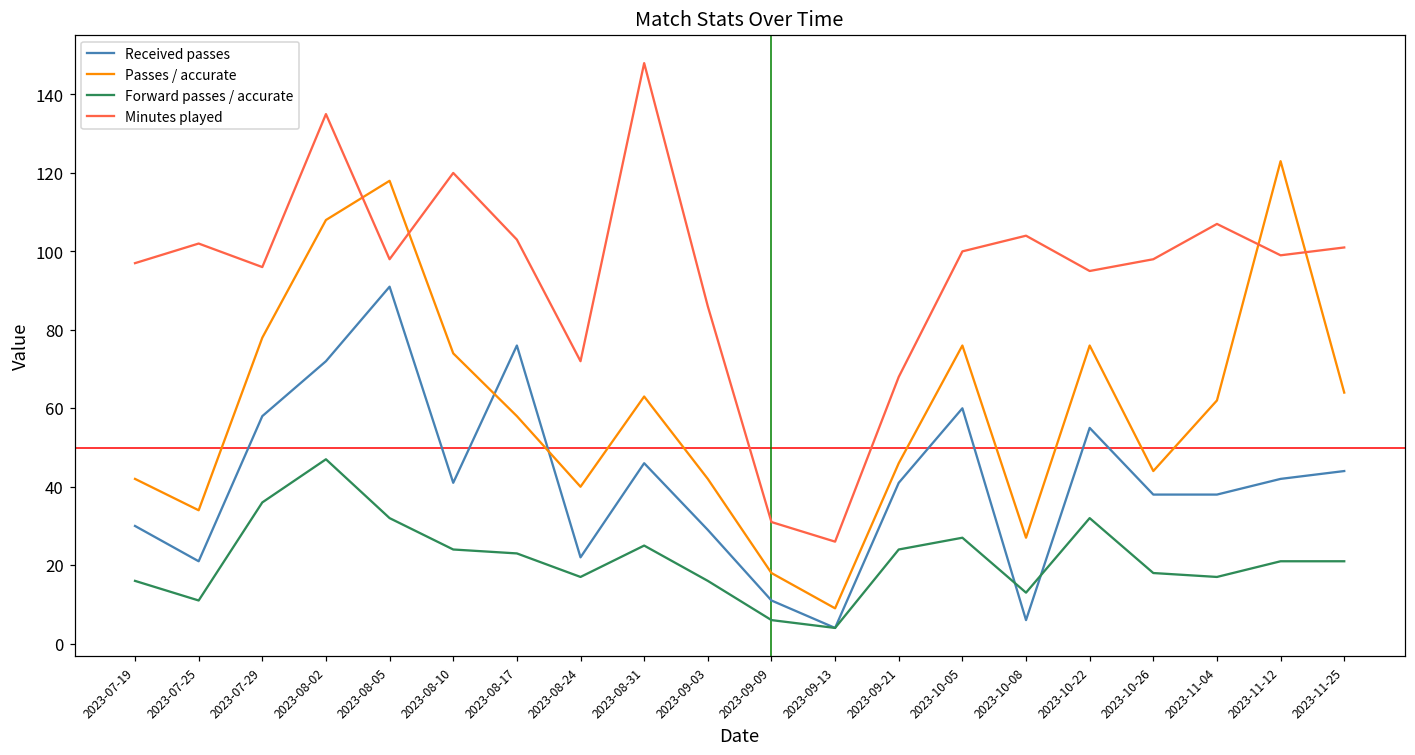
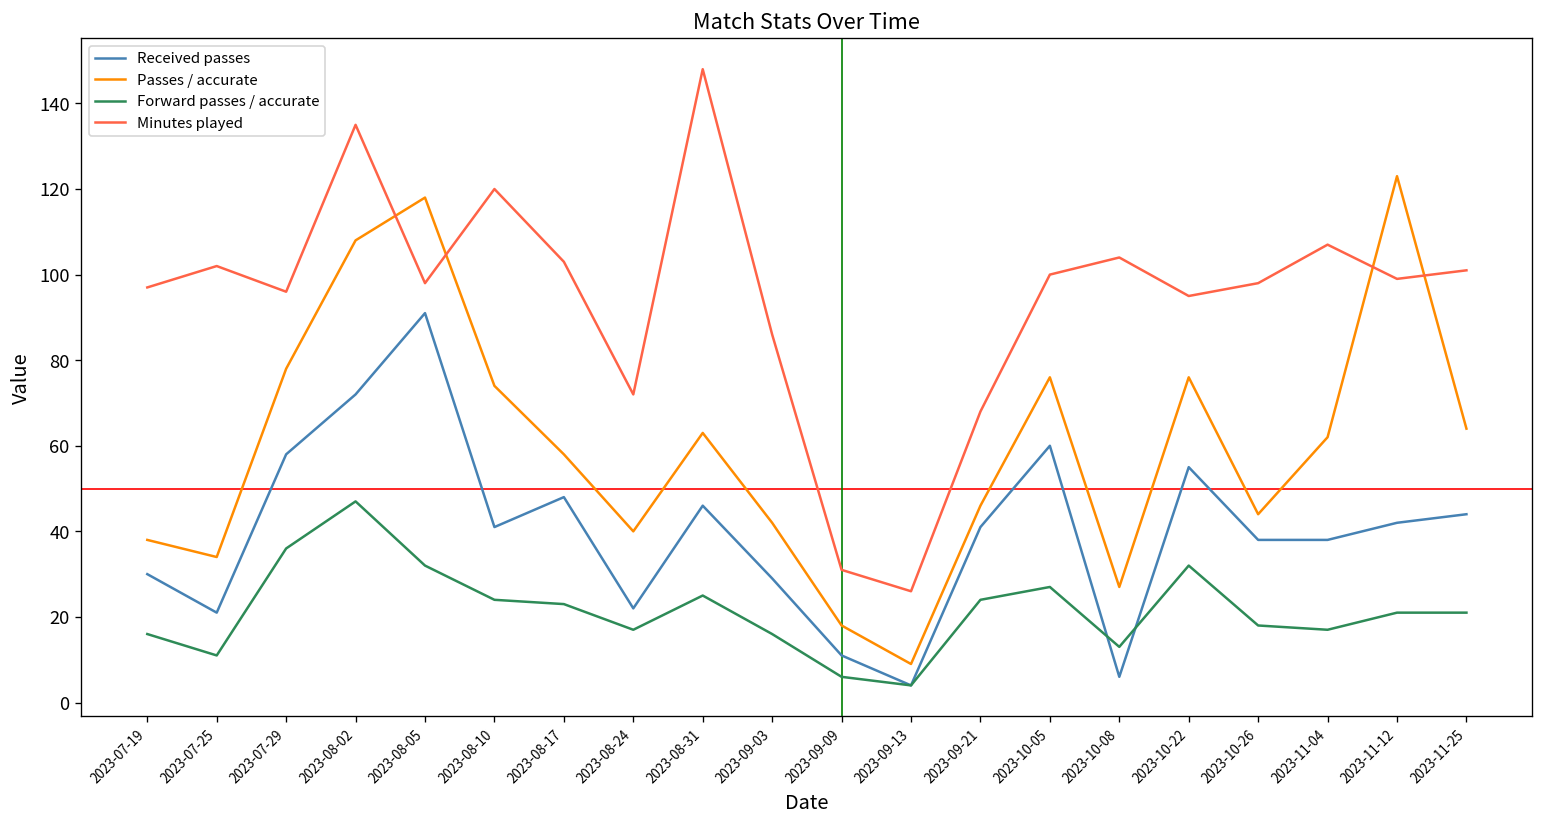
  {
    "Received passes": {
      "2023-07-19": 30,
      "2023-07-25": 21,
      "2023-07-29": 58,
      "2023-08-02": 72,
      "2023-08-05": 91,
      "2023-08-10": 41,
-     "2023-08-17": 76,
+     "2023-08-17": 48,
      "2023-08-24": 22,
      "2023-08-31": 46,
      "2023-09-03": 29,
      "2023-09-09": 11,
      "2023-09-21": 41,
      "2023-10-05": 60,
      "2023-10-08": 6,
      "2023-10-22": 55,
      "2023-10-26": 38,
      "2023-11-04": 38,
      "2023-11-12": 42,
      "2023-11-25": 44
    },
    "Passes / accurate": {
-     "2023-07-19": 42,
+     "2023-07-19": 38,
      "2023-07-25": 34,
      "2023-07-29": 78,
      "2023-08-02": 108,
      "2023-08-05": 118,
      "2023-08-10": 74,
      "2023-08-17": 58,
      "2023-08-24": 40,
      "2023-08-31": 63,
      "2023-09-03": 42,
      "2023-09-09": 18,
      "2023-09-13": 9,
      "2023-09-21": 46,
      "2023-10-05": 76,
      "2023-10-08": 27,
      "2023-10-22": 76,
      "2023-10-26": 44,
      "2023-11-04": 62,
      "2023-11-12": 123,
      "2023-11-25": 64
    },
    "Forward passes / accurate": {
      "2023-07-19": 16,
      "2023-07-25": 11,
      "2023-07-29": 36,
      "2023-08-02": 47,
      "2023-08-05": 32,
      "2023-08-10": 24,
      "2023-08-17": 23,
      "2023-08-24": 17,
      "2023-08-31": 25,
      "2023-09-03": 16,
      "2023-09-09": 6,
      "2023-09-21": 24,
      "2023-10-05": 27,
      "2023-10-08": 13,
      "2023-10-22": 32,
      "2023-10-26": 18,
      "2023-11-04": 17,
      "2023-11-12": 21,
      "2023-11-25": 21
    },
    "Minutes played": {
      "2023-07-19": 97,
      "2023-07-25": 102,
      "2023-07-29": 96,
      "2023-08-02": 135,
      "2023-08-05": 98,
      "2023-08-10": 120,
      "2023-08-17": 103,
      "2023-08-24": 72,
      "2023-08-31": 148,
      "2023-09-03": 86,
      "2023-09-09": 31,
      "2023-09-13": 26,
      "2023-09-21": 68,
      "2023-10-05": 100,
      "2023-10-08": 104,
      "2023-10-22": 95,
      "2023-10-26": 98,
      "2023-11-04": 107,
      "2023-11-12": 99,
      "2023-11-25": 101
    }
  }
